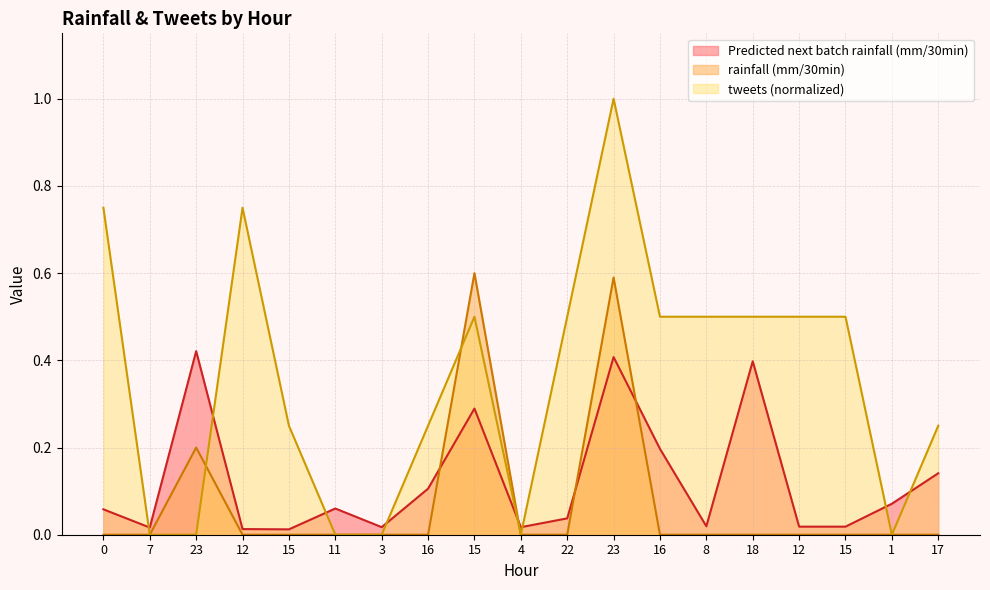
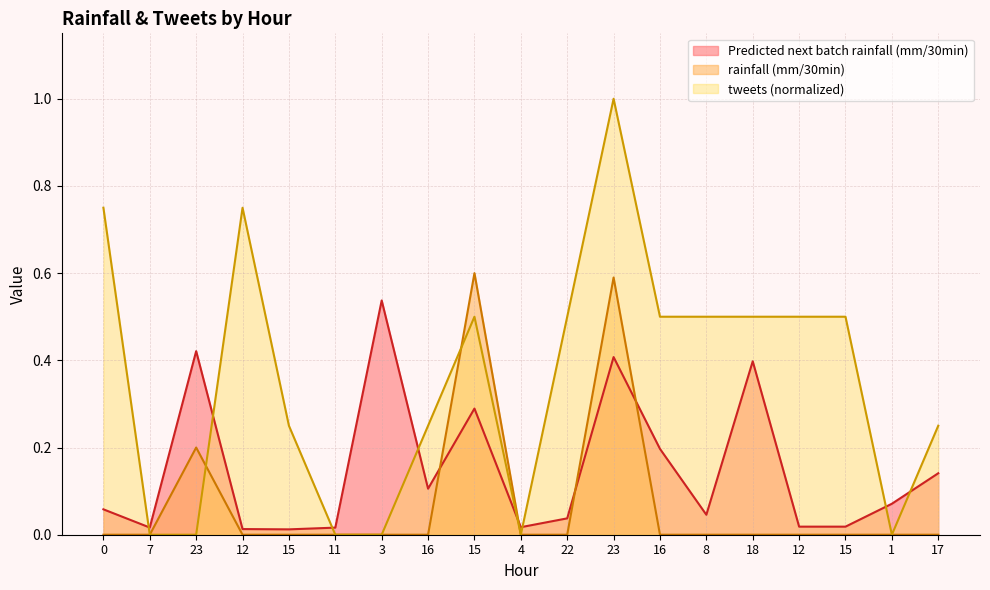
  {
    "Predicted next batch rainfall (mm/30min)": {
      "0": 0.06,
      "7": 0.02,
-     "11": 0.06,
-     "3": 0.02,
+     "11": 0.02,
+     "3": 0.54,
      "4": 0.02,
      "22": 0.04,
-     "8": 0.02,
+     "8": 0.05,
      "18": 0.40,
      "1": 0.07,
      "17": 0.14
    }
  }
